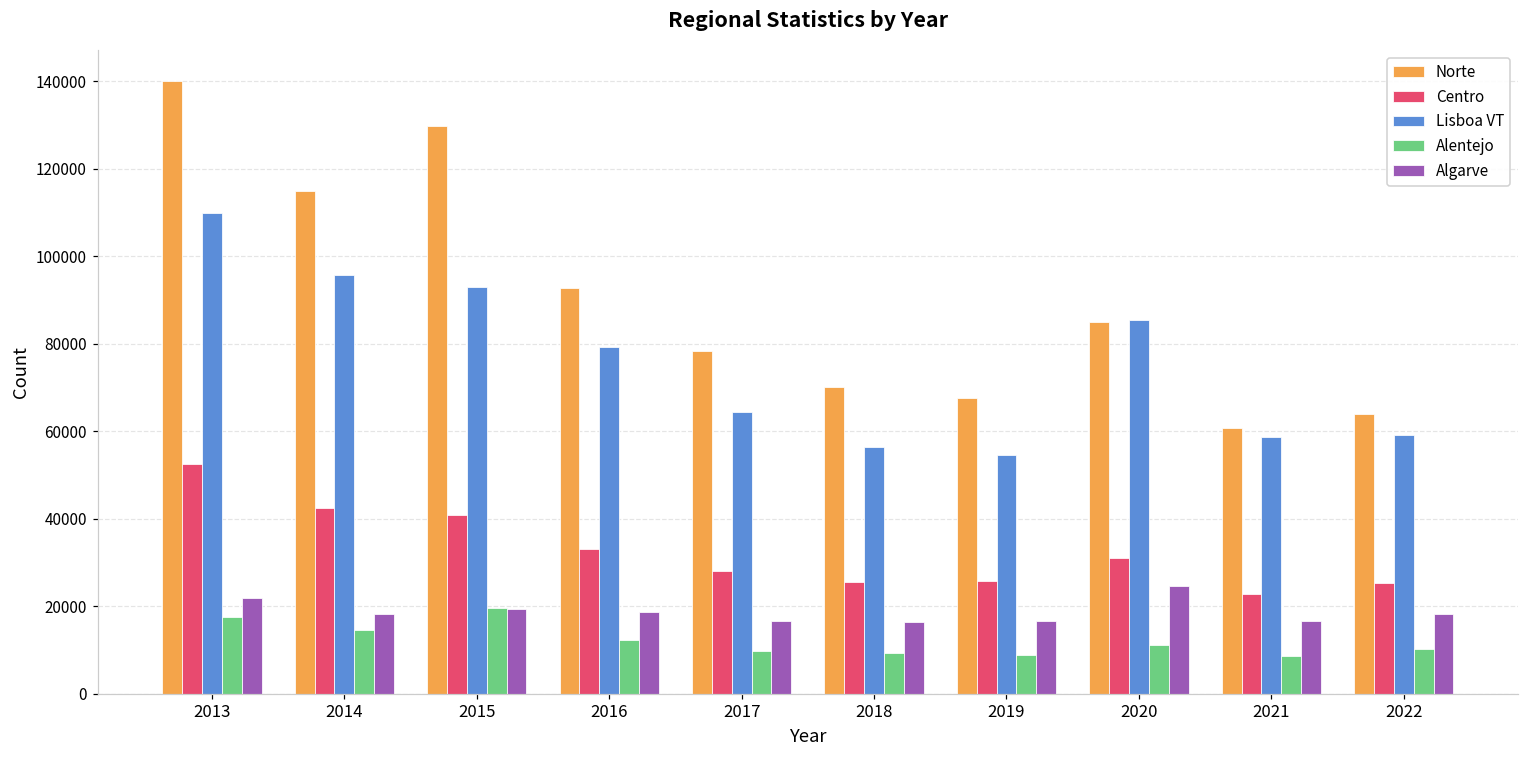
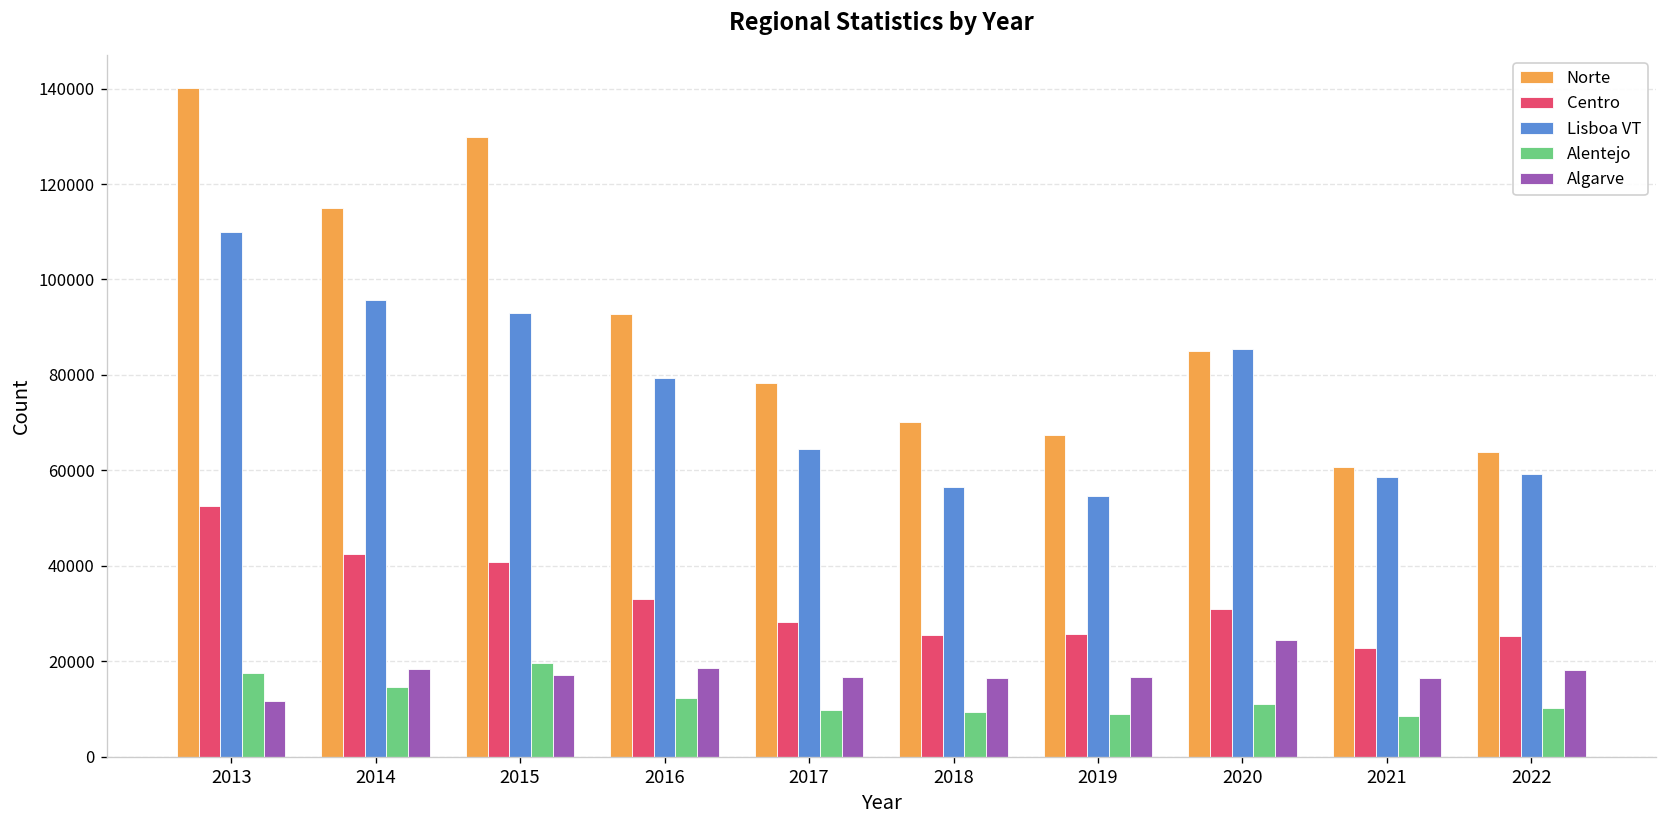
  {
    "Norte": {
      "2013": 140000,
      "2014": 115000,
      "2015": 130000,
      "2016": 93000,
      "2017": 78000,
      "2018": 70000,
      "2019": 68000,
      "2020": 85000,
      "2021": 61000,
      "2022": 64000
    },
    "Centro": {
      "2013": 53000,
      "2014": 42000,
      "2015": 41000,
      "2016": 33000,
      "2017": 28000,
      "2018": 25000,
      "2019": 26000,
      "2020": 31000,
      "2021": 23000,
      "2022": 25000
    },
    "Lisboa VT": {
      "2013": 110000,
      "2014": 96000,
      "2015": 93000,
      "2016": 79000,
      "2017": 65000,
      "2018": 56000,
      "2019": 55000,
      "2020": 85000,
      "2021": 59000,
      "2022": 59000
    },
    "Alentejo": {
      "2013": 18000,
      "2014": 15000,
      "2015": 20000,
      "2016": 12000,
      "2017": 10000,
      "2018": 9000,
      "2019": 9000,
      "2020": 11000,
      "2021": 9000,
      "2022": 10000
    },
    "Algarve": {
-     "2013": 22000,
+     "2013": 12000,
      "2014": 18000,
-     "2015": 19000,
+     "2015": 17000,
      "2016": 19000,
      "2017": 17000,
      "2018": 16000,
      "2019": 17000,
      "2020": 25000,
      "2021": 17000,
      "2022": 18000
    }
  }
